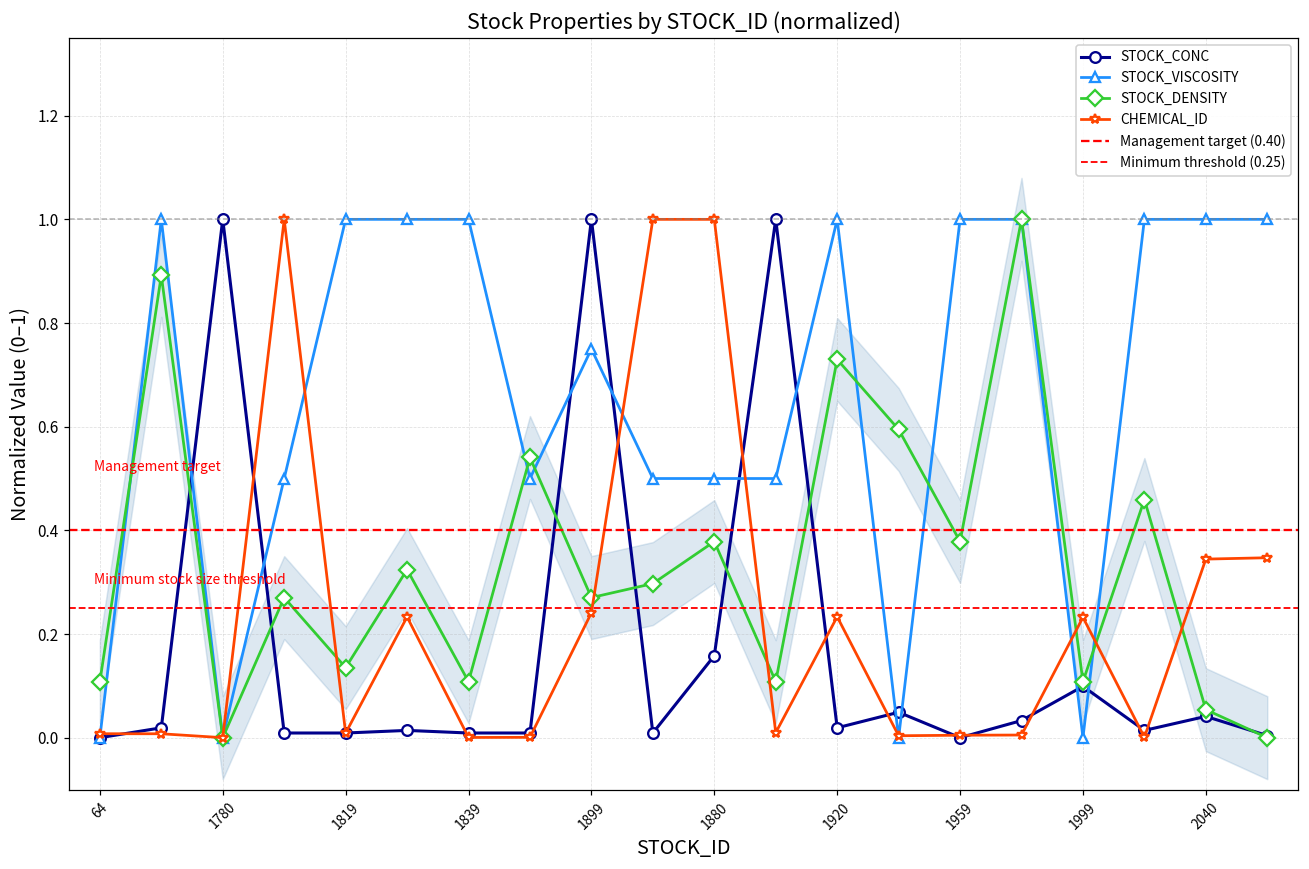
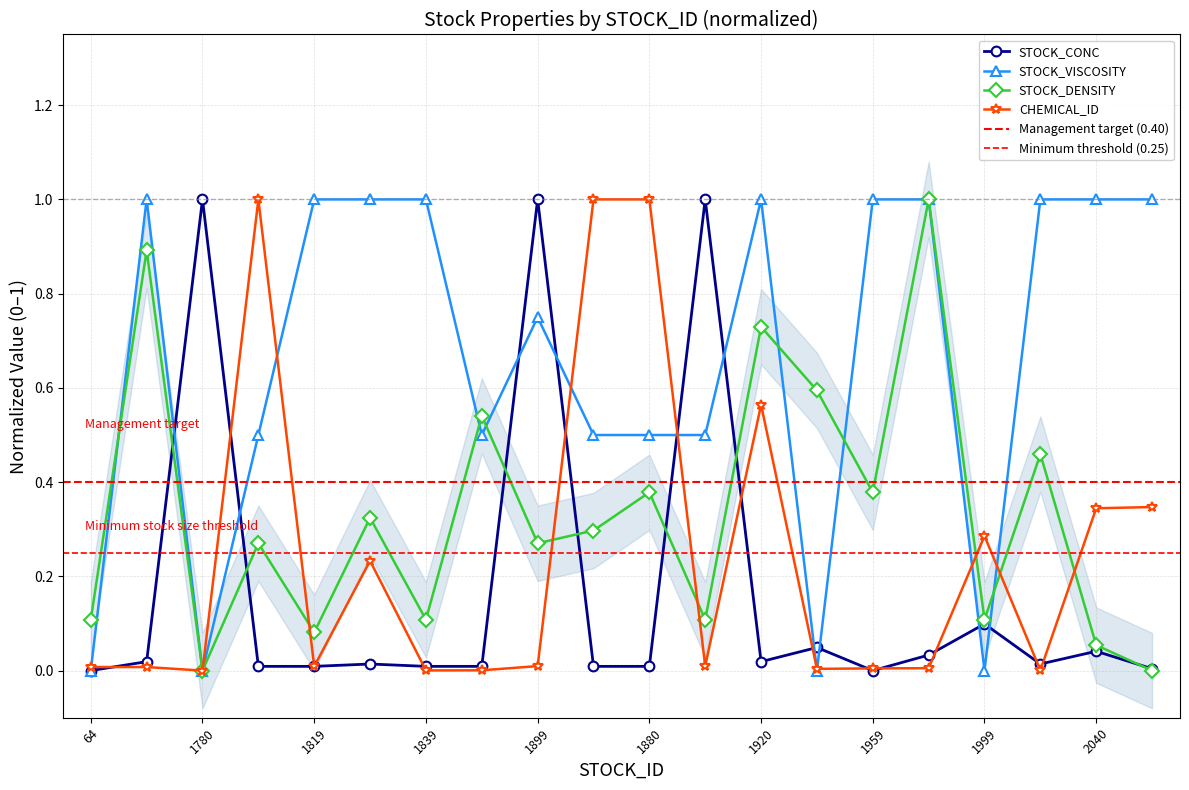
  {
    "STOCK_CONC": {
      "1780": 1.00,
      "1839": 0.01,
      "1899": 1.00,
-     "1880": 0.16,
+     "1880": 0.01,
      "1920": 0.02,
      "1999": 0.10,
      "2040": 0.04
    },
    "STOCK_VISCOSITY": {
      "1819": 1.00,
      "1839": 1.00,
      "1899": 0.75,
      "1880": 0.50,
      "1920": 1.00,
      "1959": 1.00,
      "1999": 0.00,
      "2040": 1.00
    },
    "STOCK_DENSITY": {
      "64": 0.11,
-     "1819": 0.14,
+     "1819": 0.08,
      "1839": 0.11,
      "1899": 0.27,
      "1880": 0.38,
      "1920": 0.73,
      "1959": 0.38,
      "1999": 0.11,
      "2040": 0.05
    },
    "CHEMICAL_ID": {
      "64": 0.01,
      "1839": 0.00,
-     "1899": 0.24,
+     "1899": 0.01,
      "1880": 1.00,
-     "1920": 0.23,
-     "1999": 0.23,
+     "1920": 0.56,
+     "1999": 0.29,
      "2040": 0.34
    }
  }
